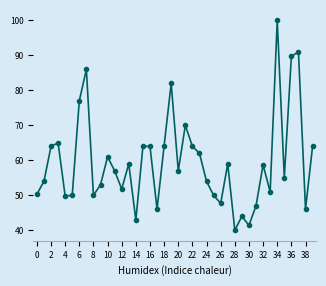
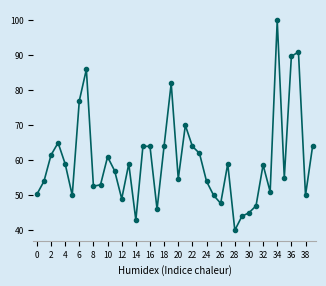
  {
    "0": 50,
-   "2": 64,
-   "4": 50,
+   "2": 62,
+   "4": 59,
    "6": 77,
-   "8": 50,
+   "8": 53,
    "10": 61,
-   "12": 52,
+   "12": 49,
    "14": 43,
    "16": 64,
    "18": 64,
-   "20": 57,
+   "20": 55,
    "22": 64,
    "24": 54,
    "26": 48,
    "28": 40,
-   "30": 41,
+   "30": 45,
    "32": 59,
    "34": 100,
    "36": 90,
-   "38": 46
+   "38": 50
  }
